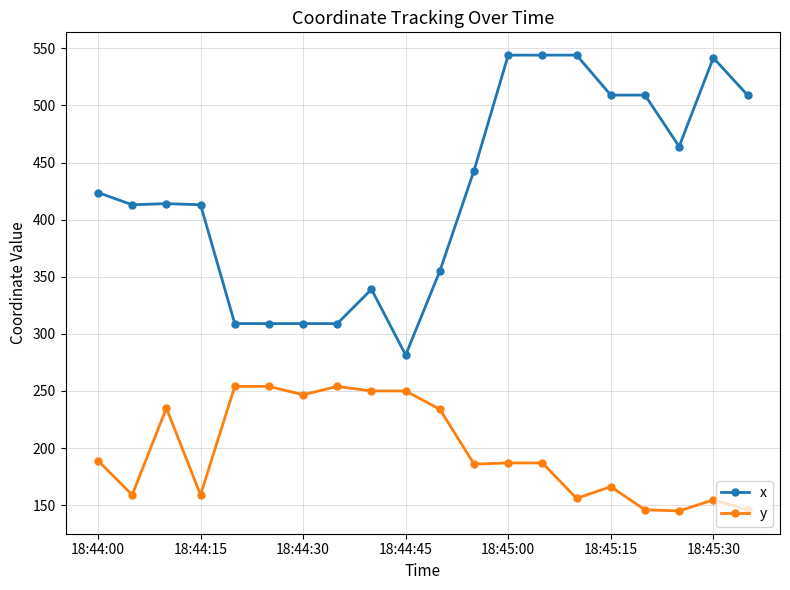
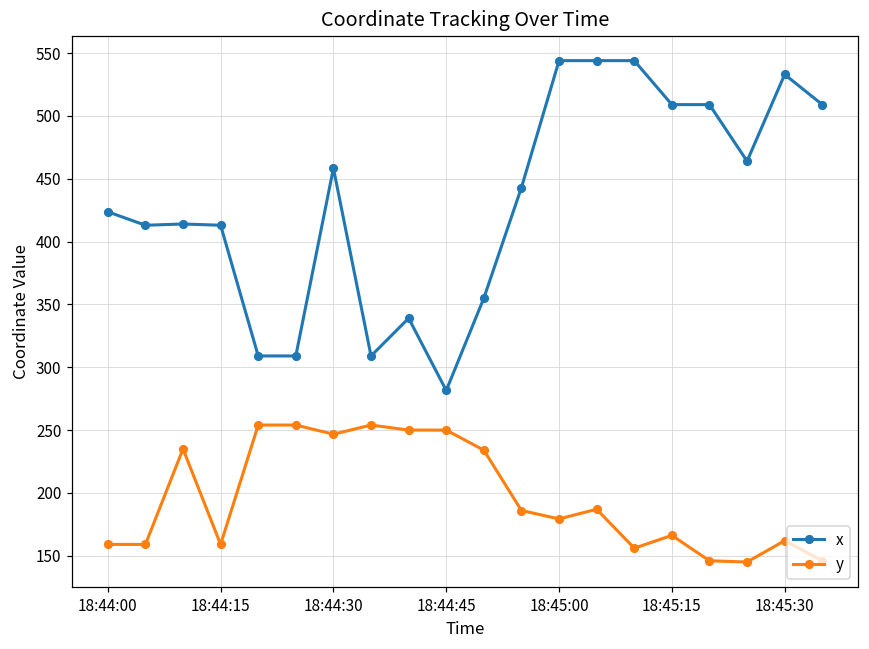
  {
    "x": {
      "18:44:00": 424,
      "18:44:15": 413,
-     "18:44:30": 309,
+     "18:44:30": 458,
      "18:44:45": 282,
      "18:45:00": 544,
      "18:45:15": 509,
-     "18:45:30": 542
+     "18:45:30": 533
    },
    "y": {
-     "18:44:00": 189,
+     "18:44:00": 159,
      "18:44:15": 159,
      "18:44:30": 247,
      "18:44:45": 250,
-     "18:45:00": 187,
+     "18:45:00": 179,
      "18:45:15": 166,
-     "18:45:30": 155
+     "18:45:30": 162
    }
  }
